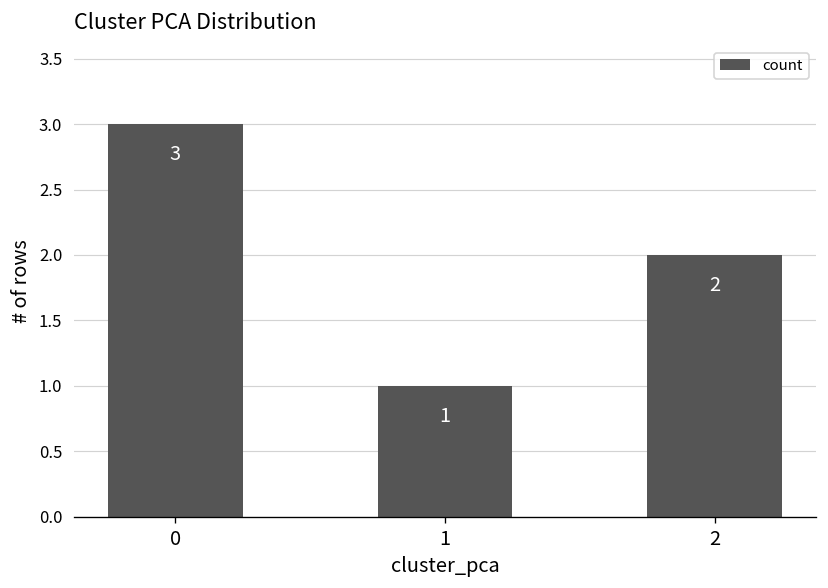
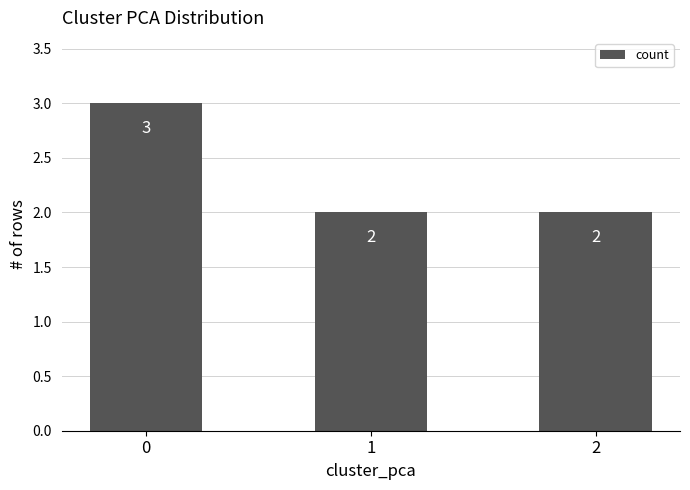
  {
    "0": 3,
-   "1": 1,
+   "1": 2,
    "2": 2
  }
